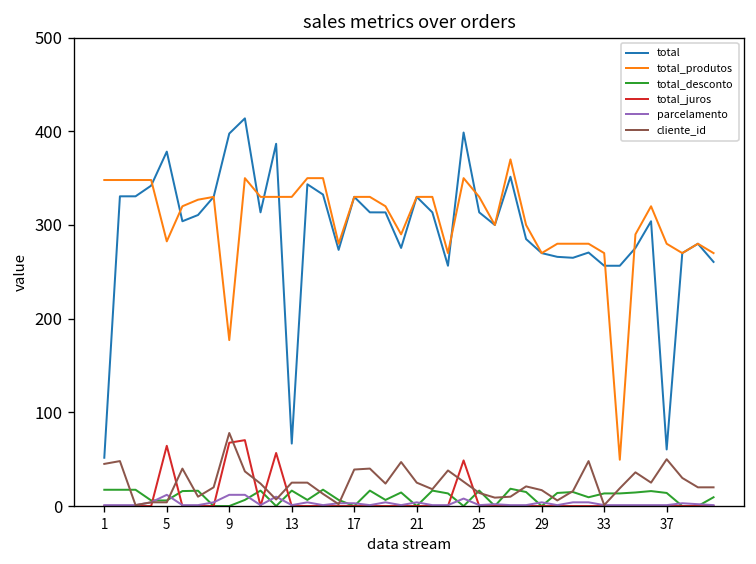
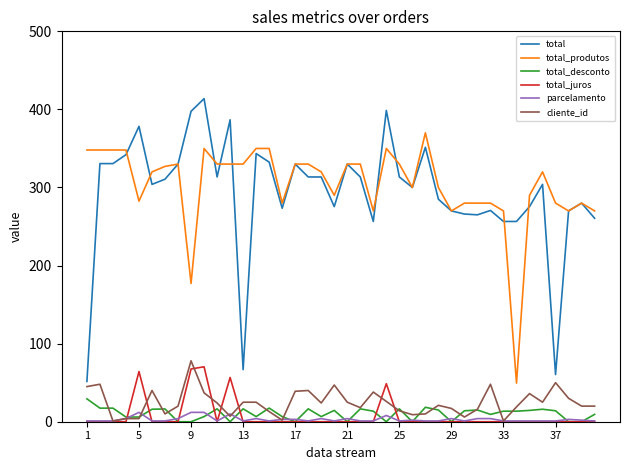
  {
    "total": {
      "1": 50,
      "5": 380,
      "9": 400,
      "13": 70,
      "25": 310,
      "33": 260,
      "37": 60
    },
    "total_produtos": {
      "1": 350,
      "5": 280,
      "9": 180,
      "13": 330,
      "25": 330,
      "33": 270,
      "37": 280
    },
    "total_desconto": {
-     "1": 20,
+     "1": 30,
      "9": 0,
      "13": 20,
      "33": 10,
      "37": 10
    },
    "total_juros": {
      "5": 60,
      "9": 70
    },
    "parcelamento": {
      "5": 10,
      "9": 10,
      "21": 0,
      "29": 0
    },
    "cliente_id": {
      "1": 50,
      "9": 80,
      "13": 30,
      "17": 40,
      "21": 30,
      "29": 20,
      "37": 50
    }
  }
